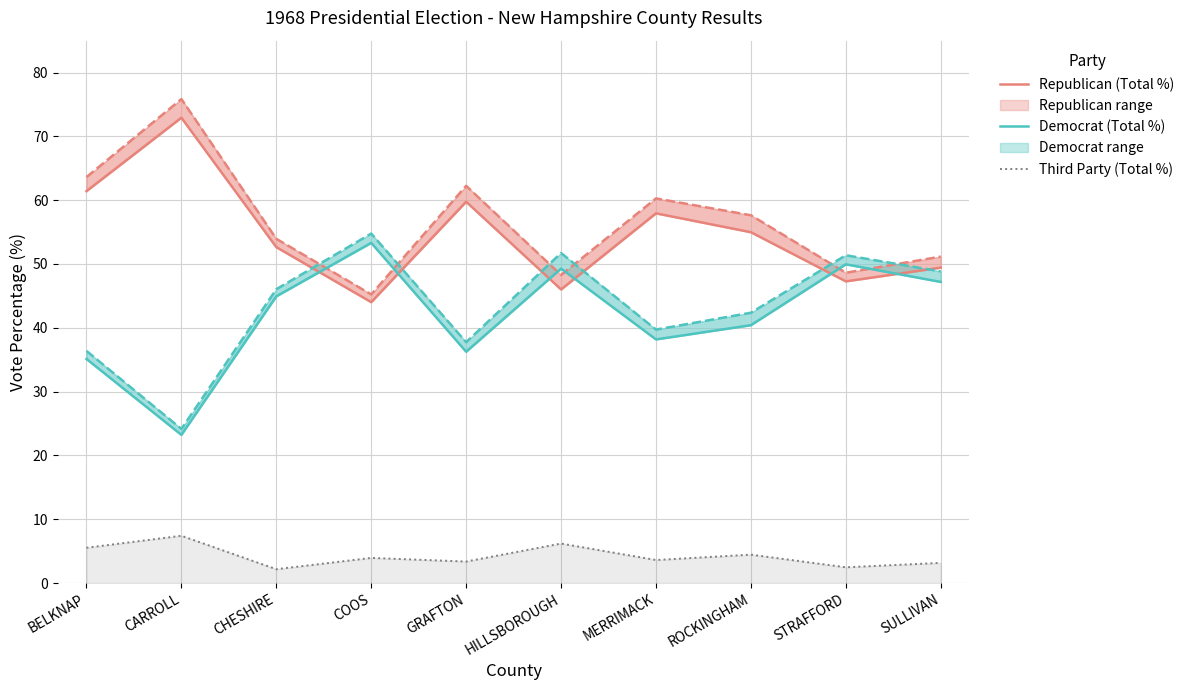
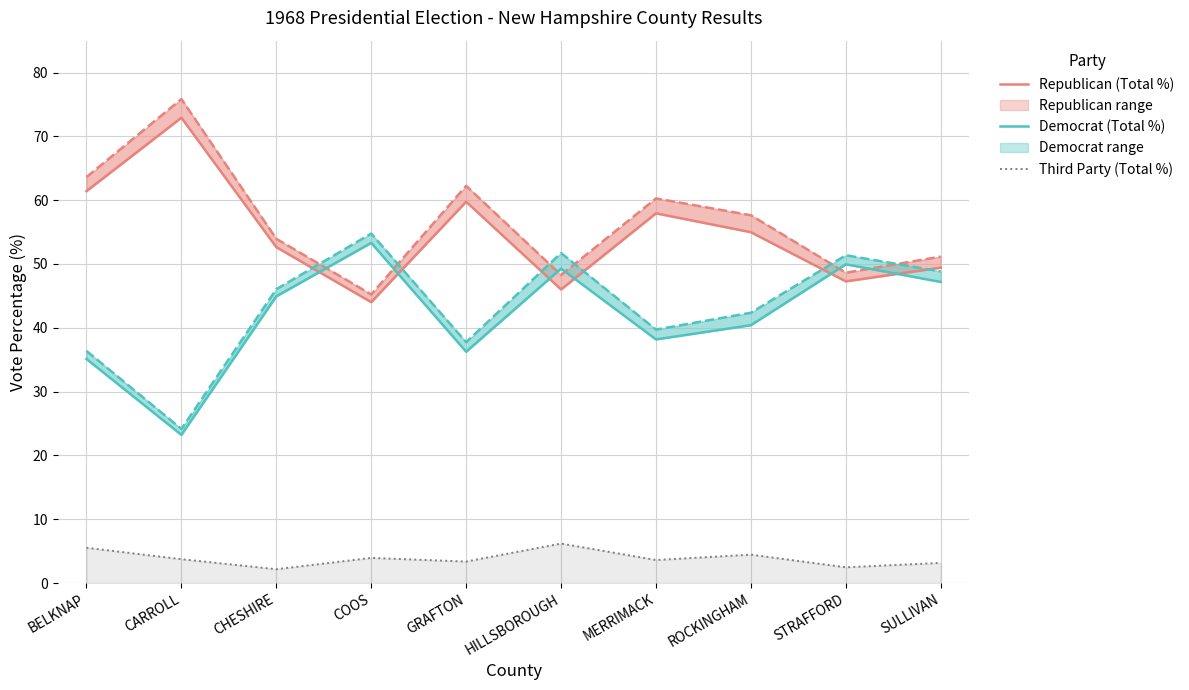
  {
    "Third Party (Total %)": {
      "BELKNAP": 6,
-     "CARROLL": 7,
+     "CARROLL": 4,
      "CHESHIRE": 2,
      "COOS": 4,
      "GRAFTON": 3,
      "HILLSBOROUGH": 6,
      "MERRIMACK": 4,
      "ROCKINGHAM": 4,
      "STRAFFORD": 2,
      "SULLIVAN": 3
    }
  }
